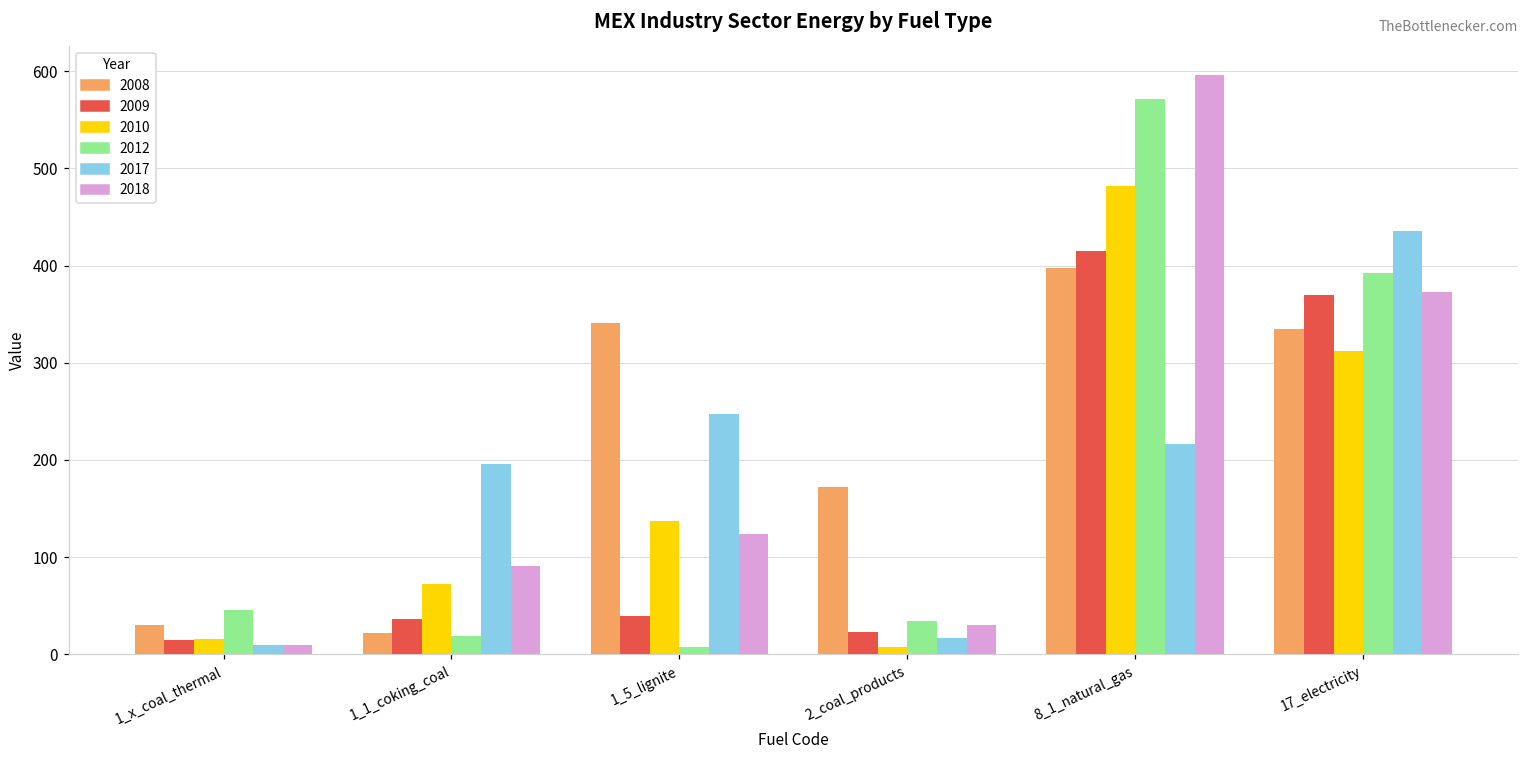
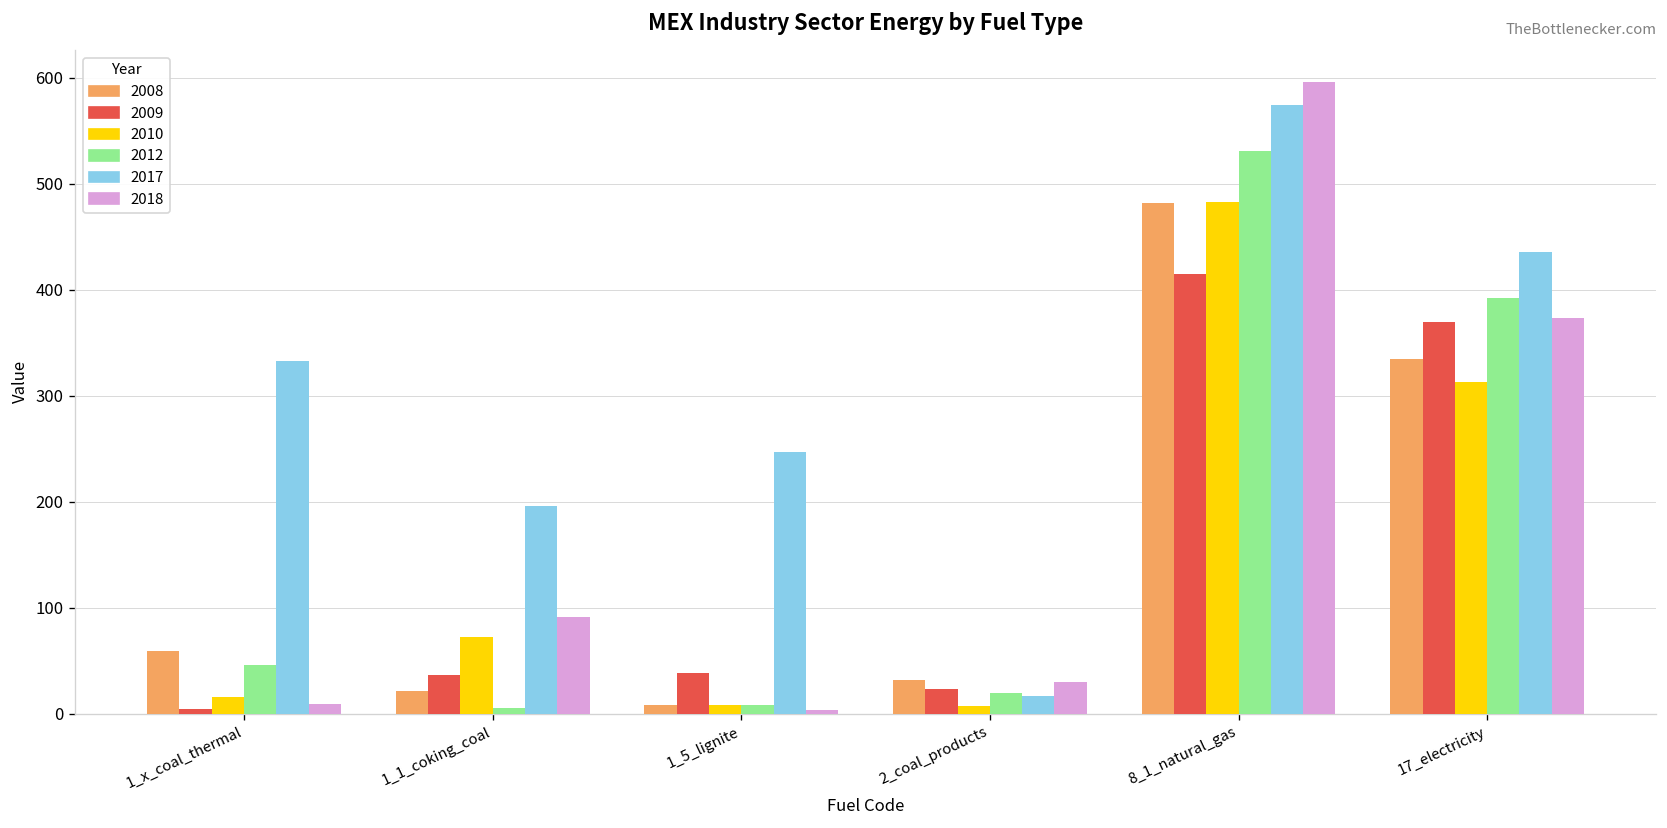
  {
    "2008": {
-     "1_x_coal_thermal": 30,
+     "1_x_coal_thermal": 60,
      "1_1_coking_coal": 20,
-     "1_5_lignite": 340,
-     "2_coal_products": 170,
-     "8_1_natural_gas": 400,
+     "1_5_lignite": 10,
+     "2_coal_products": 30,
+     "8_1_natural_gas": 480,
      "17_electricity": 330
    },
    "2009": {
-     "1_x_coal_thermal": 10,
+     "1_x_coal_thermal": 0,
      "1_1_coking_coal": 40,
      "1_5_lignite": 40,
      "2_coal_products": 20,
      "8_1_natural_gas": 420,
      "17_electricity": 370
    },
    "2010": {
      "1_x_coal_thermal": 20,
      "1_1_coking_coal": 70,
-     "1_5_lignite": 140,
+     "1_5_lignite": 10,
      "2_coal_products": 10,
      "8_1_natural_gas": 480,
      "17_electricity": 310
    },
    "2012": {
      "1_x_coal_thermal": 50,
-     "1_1_coking_coal": 20,
+     "1_1_coking_coal": 10,
      "1_5_lignite": 10,
-     "2_coal_products": 30,
-     "8_1_natural_gas": 570,
+     "2_coal_products": 20,
+     "8_1_natural_gas": 530,
      "17_electricity": 390
    },
    "2017": {
-     "1_x_coal_thermal": 10,
+     "1_x_coal_thermal": 330,
      "1_1_coking_coal": 200,
      "1_5_lignite": 250,
      "2_coal_products": 20,
-     "8_1_natural_gas": 220,
+     "8_1_natural_gas": 570,
      "17_electricity": 440
    },
    "2018": {
      "1_x_coal_thermal": 10,
      "1_1_coking_coal": 90,
-     "1_5_lignite": 120,
+     "1_5_lignite": 0,
      "2_coal_products": 30,
      "8_1_natural_gas": 600,
      "17_electricity": 370
    }
  }
